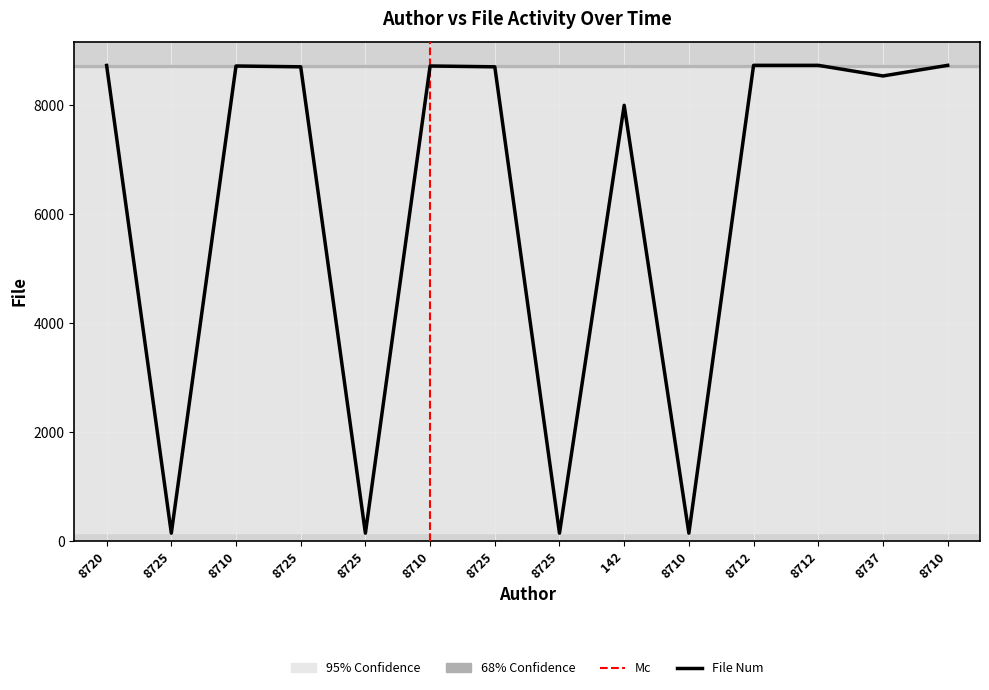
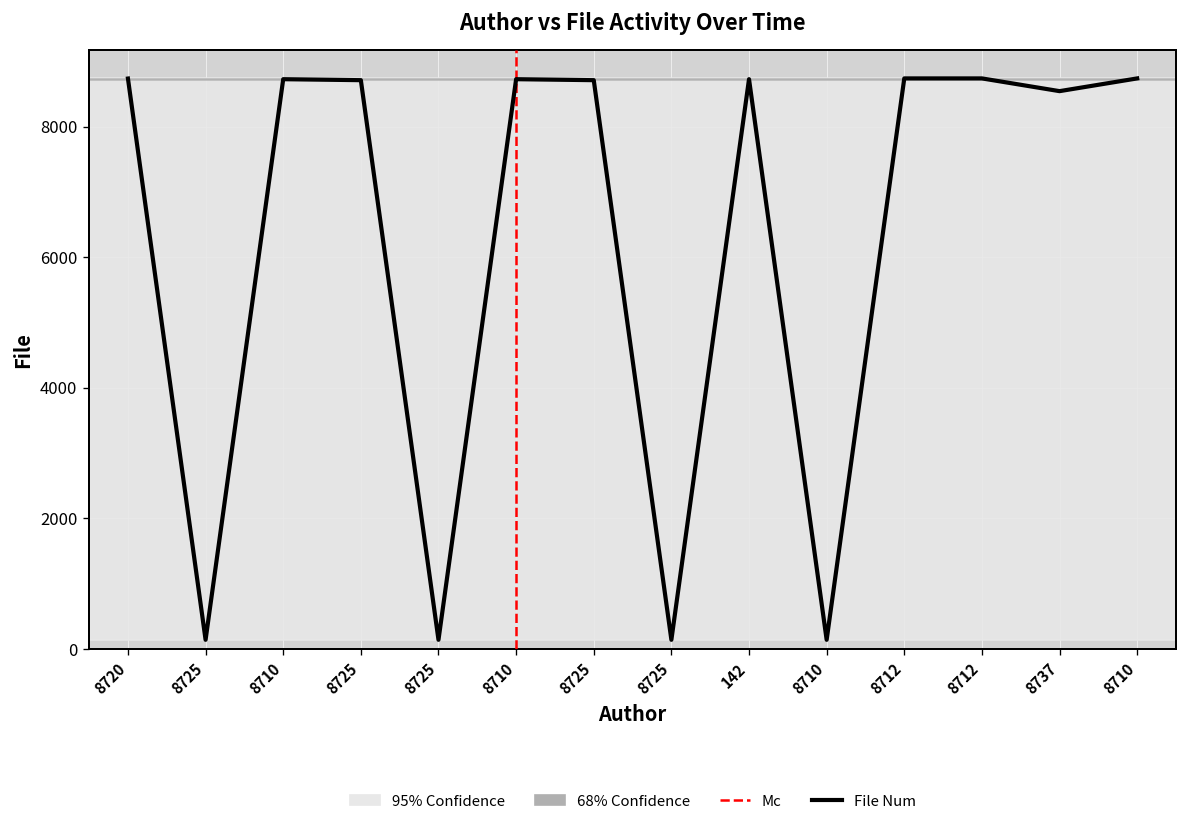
  {
    "8720": 8700,
-   "142": 8000,
+   "142": 8700,
    "8737": 8500
  }
